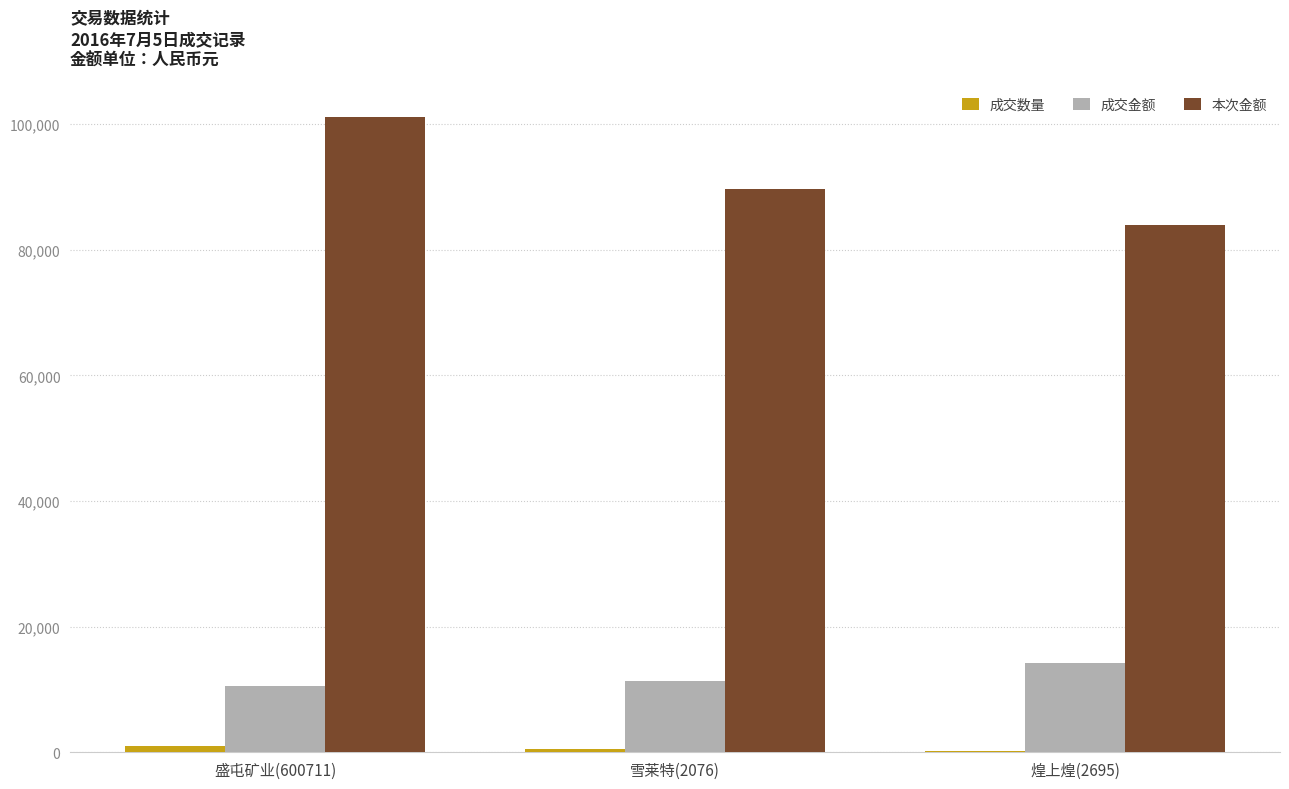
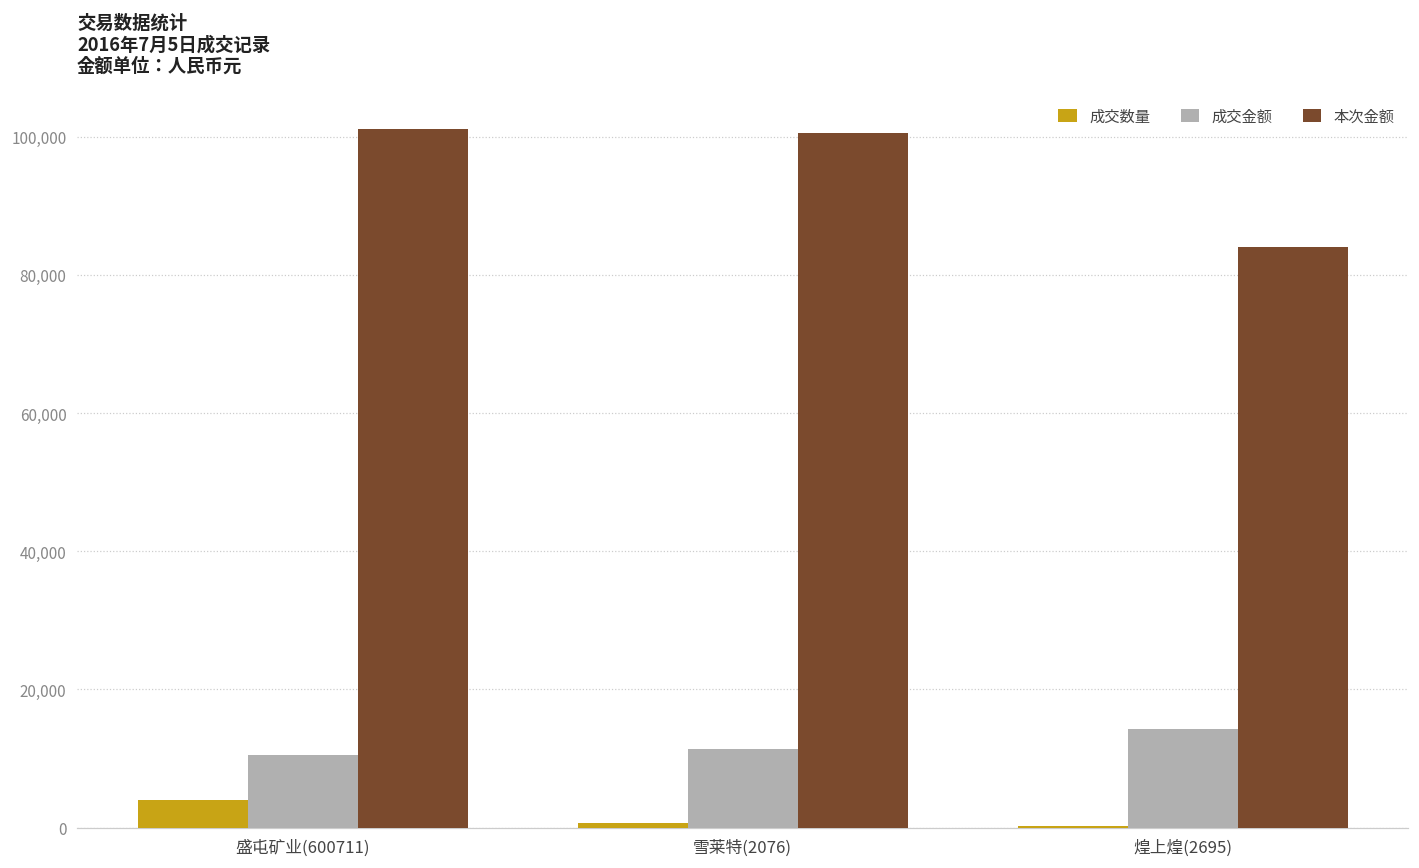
  {
    "成交数量": {
-     "盛屯矿业(600711)": "1,000",
+     "盛屯矿业(600711)": "4,000",
      "雪莱特(2076)": "1,000"
    },
    "成交金额": {
      "盛屯矿业(600711)": "11,000",
      "雪莱特(2076)": "11,000",
      "煌上煌(2695)": "14,000"
    },
    "本次金额": {
      "盛屯矿业(600711)": "101,000",
-     "雪莱特(2076)": "90,000",
+     "雪莱特(2076)": "100,000",
      "煌上煌(2695)": "84,000"
    }
  }
